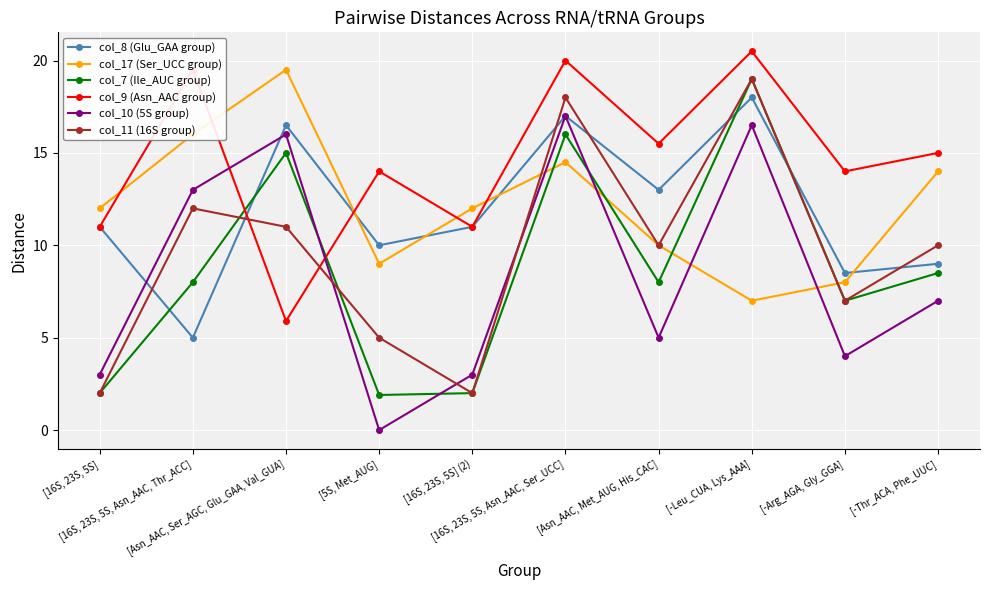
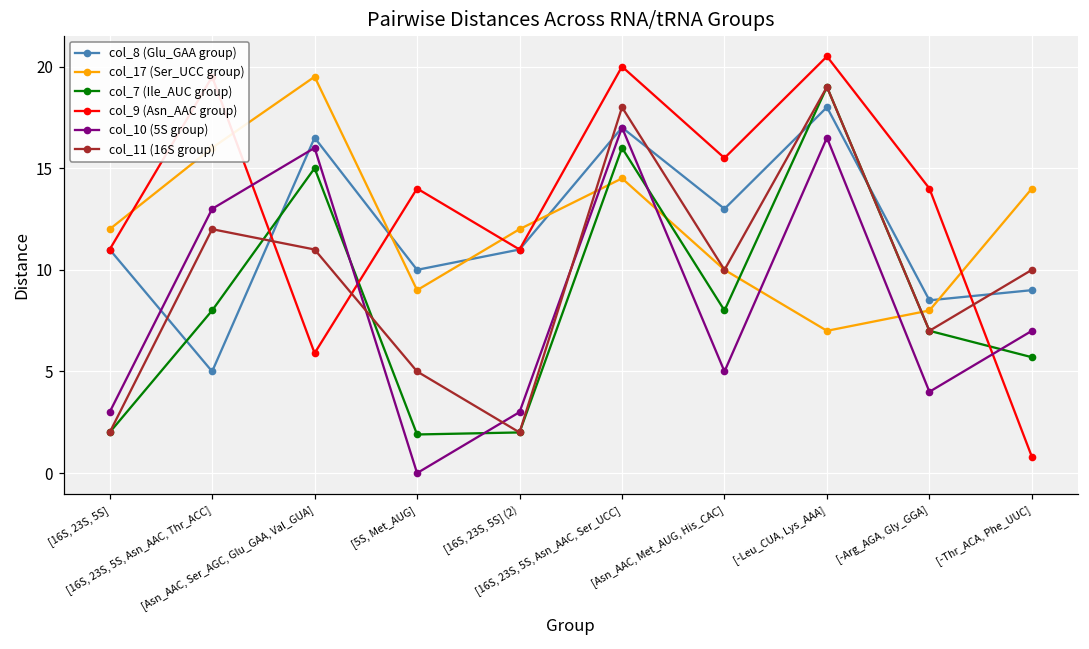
  {
    "col_8 (Glu_GAA group)": {
      "[16S, 23S, 5S, Asn_AAC, Thr_ACC]": 5.0,
      "[Asn_AAC, Ser_AGC, Glu_GAA, Val_GUA]": 16.5,
      "[5S, Met_AUG]": 10.0,
      "[Asn_AAC, Met_AUG, His_CAC]": 13.0,
      "[-Leu_CUA, Lys_AAA]": 18.0,
      "[-Arg_AGA, Gly_GGA]": 8.5,
      "[-Thr_ACA, Phe_UUC]": 9.0
    },
    "col_17 (Ser_UCC group)": {
      "[16S, 23S, 5S]": 12.0,
      "[Asn_AAC, Ser_AGC, Glu_GAA, Val_GUA]": 19.5,
      "[5S, Met_AUG]": 9.0,
      "[16S, 23S, 5S] (2)": 12.0,
      "[16S, 23S, 5S, Asn_AAC, Ser_UCC]": 14.5,
      "[-Leu_CUA, Lys_AAA]": 7.0,
      "[-Arg_AGA, Gly_GGA]": 8.0,
      "[-Thr_ACA, Phe_UUC]": 14.0
    },
    "col_7 (Ile_AUC group)": {
      "[16S, 23S, 5S, Asn_AAC, Thr_ACC]": 8.0,
      "[Asn_AAC, Ser_AGC, Glu_GAA, Val_GUA]": 15.0,
      "[5S, Met_AUG]": 1.9,
      "[16S, 23S, 5S, Asn_AAC, Ser_UCC]": 16.0,
      "[Asn_AAC, Met_AUG, His_CAC]": 8.0,
-     "[-Thr_ACA, Phe_UUC]": 8.5
+     "[-Thr_ACA, Phe_UUC]": 5.7
    },
    "col_9 (Asn_AAC group)": {
      "[Asn_AAC, Ser_AGC, Glu_GAA, Val_GUA]": 5.9,
      "[5S, Met_AUG]": 14.0,
      "[16S, 23S, 5S, Asn_AAC, Ser_UCC]": 20.0,
      "[Asn_AAC, Met_AUG, His_CAC]": 15.5,
      "[-Leu_CUA, Lys_AAA]": 20.5,
      "[-Arg_AGA, Gly_GGA]": 14.0,
-     "[-Thr_ACA, Phe_UUC]": 15.0
+     "[-Thr_ACA, Phe_UUC]": 0.8
    },
    "col_10 (5S group)": {
      "[16S, 23S, 5S]": 3.0,
      "[16S, 23S, 5S, Asn_AAC, Thr_ACC]": 13.0,
      "[Asn_AAC, Ser_AGC, Glu_GAA, Val_GUA]": 16.0,
      "[5S, Met_AUG]": 0.0,
      "[16S, 23S, 5S] (2)": 3.0,
      "[Asn_AAC, Met_AUG, His_CAC]": 5.0,
      "[-Leu_CUA, Lys_AAA]": 16.5,
      "[-Arg_AGA, Gly_GGA]": 4.0,
      "[-Thr_ACA, Phe_UUC]": 7.0
    },
    "col_11 (16S group)": {
      "[16S, 23S, 5S, Asn_AAC, Thr_ACC]": 12.0,
      "[Asn_AAC, Ser_AGC, Glu_GAA, Val_GUA]": 11.0,
      "[5S, Met_AUG]": 5.0,
      "[16S, 23S, 5S, Asn_AAC, Ser_UCC]": 18.0,
      "[-Thr_ACA, Phe_UUC]": 10.0
    }
  }
